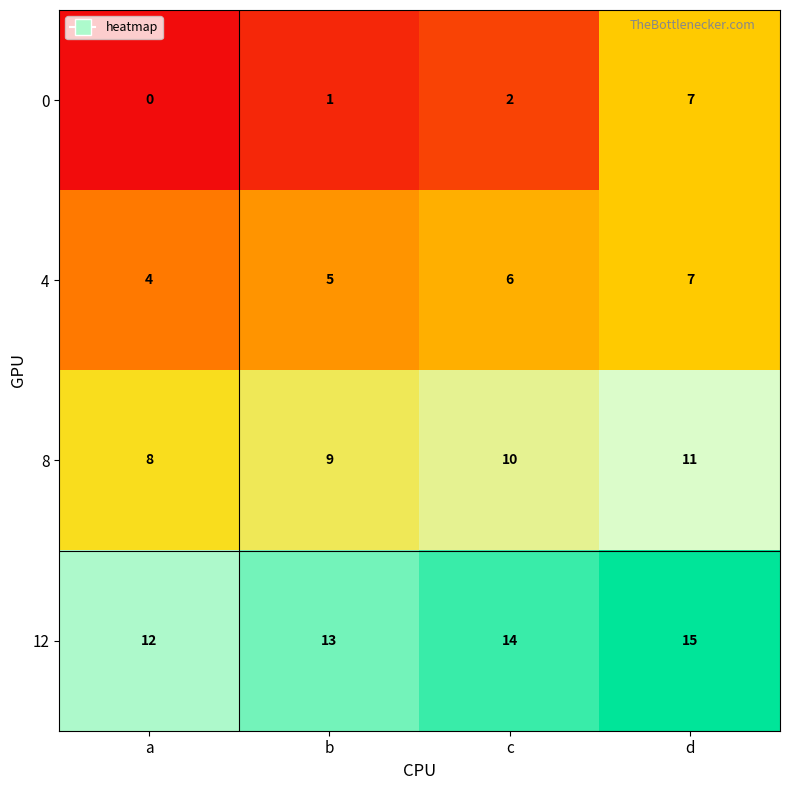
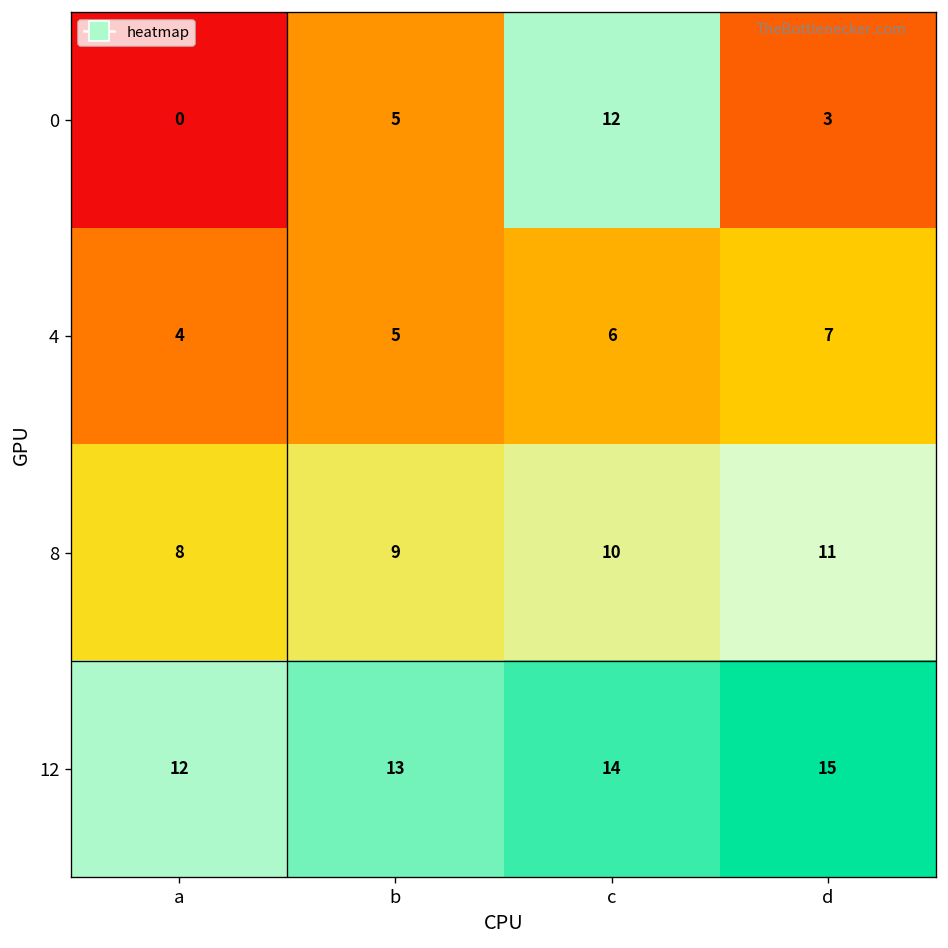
  {
    "0": {
      "a": 0,
-     "b": 1,
-     "c": 2,
-     "d": 7
+     "b": 5,
+     "c": 12,
+     "d": 3
    },
    "4": {
      "a": 4,
      "b": 5,
      "c": 6,
      "d": 7
    },
    "8": {
      "a": 8,
      "b": 9,
      "c": 10,
      "d": 11
    },
    "12": {
      "a": 12,
      "b": 13,
      "c": 14,
      "d": 15
    }
  }
